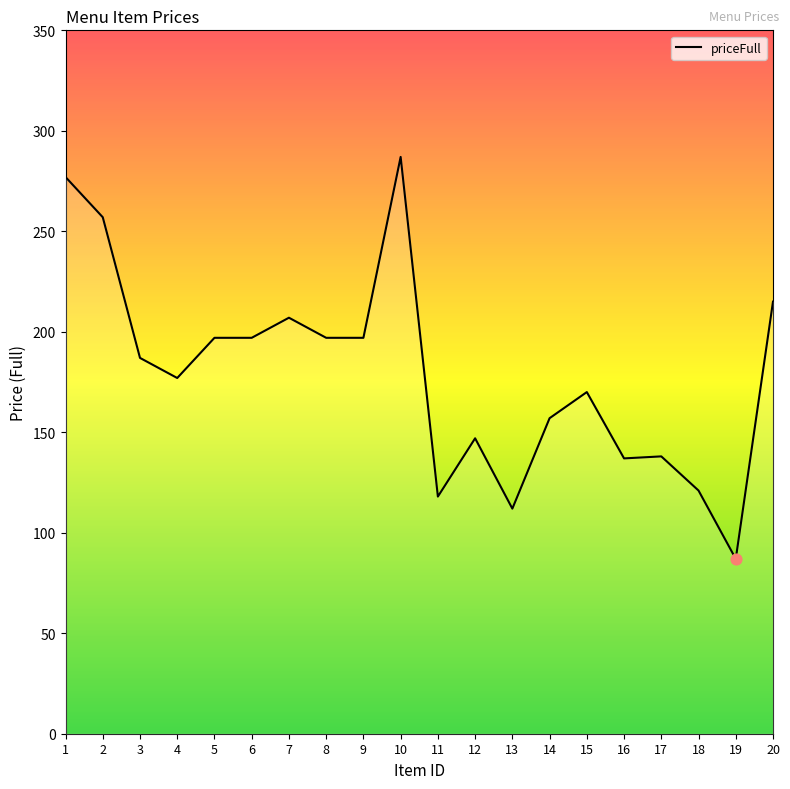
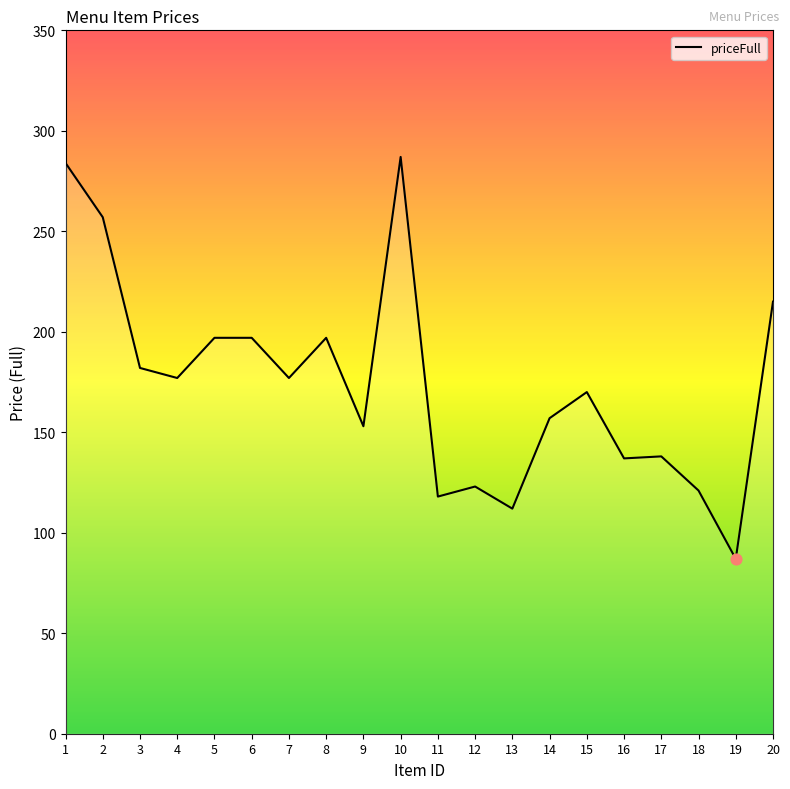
  {
    "priceFull": {
-     "1": 277,
+     "1": 284,
      "2": 257,
-     "3": 187,
+     "3": 182,
      "4": 177,
      "5": 197,
      "6": 197,
-     "7": 207,
+     "7": 177,
      "8": 197,
-     "9": 197,
+     "9": 153,
      "10": 287,
      "11": 118,
-     "12": 147,
+     "12": 123,
      "13": 112,
      "14": 157,
      "15": 170,
      "16": 137,
      "17": 138,
      "18": 121,
      "20": 215
    }
  }
